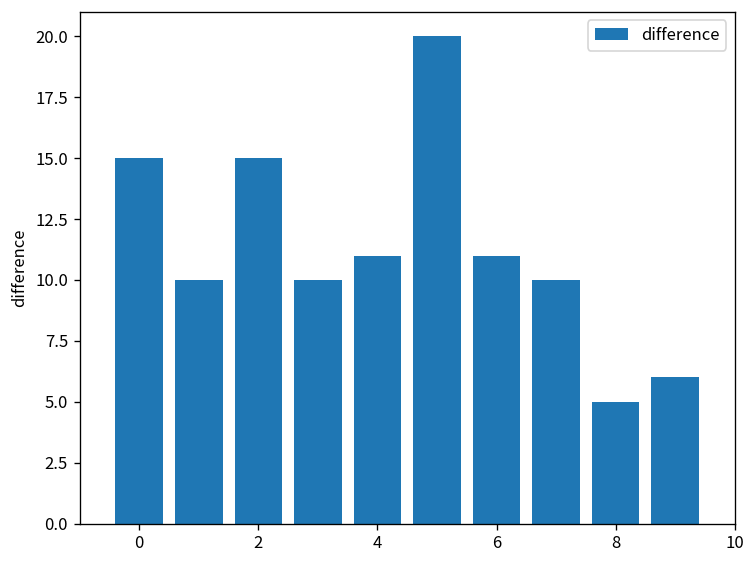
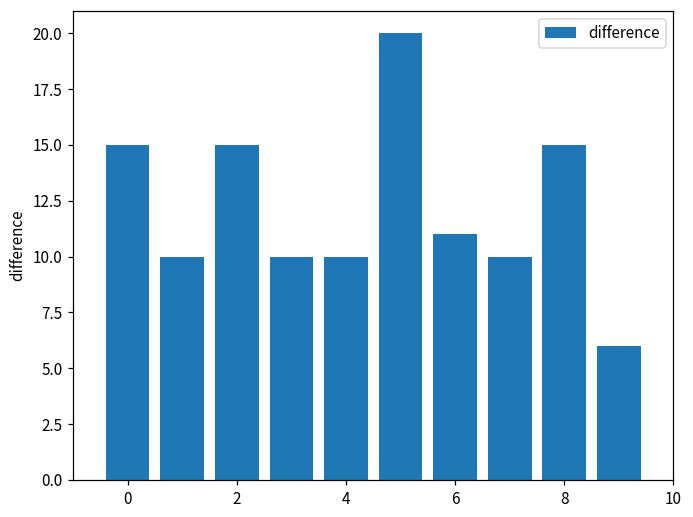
  {
    "0": 15,
    "2": 15,
-   "4": 11,
+   "4": 10,
    "6": 11,
-   "8": 5
+   "8": 15
  }
